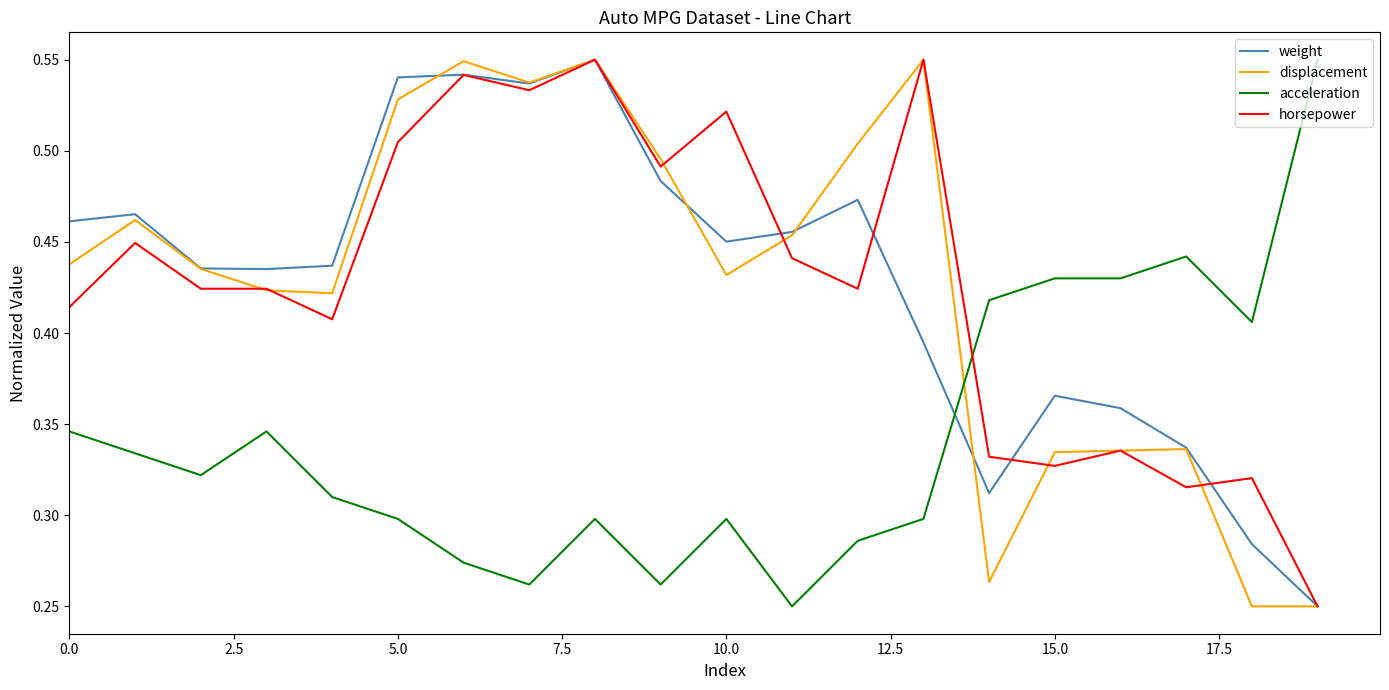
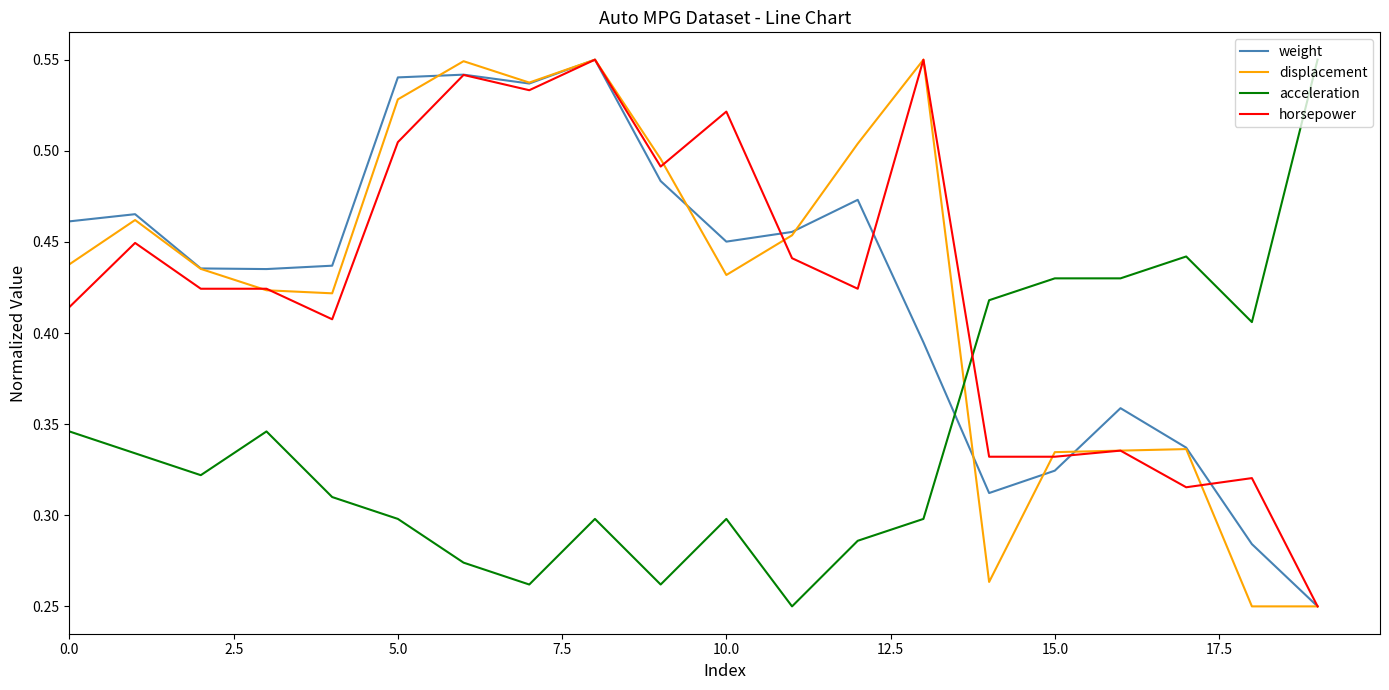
  {
    "weight": {
      "0.0": 0.461,
      "5.0": 0.540,
      "10.0": 0.450,
-     "15.0": 0.366
+     "15.0": 0.324
    },
    "displacement": {
      "0.0": 0.438,
      "5.0": 0.528,
      "10.0": 0.432,
      "15.0": 0.335
    },
    "acceleration": {
      "0.0": 0.346,
      "5.0": 0.298,
      "10.0": 0.298,
      "15.0": 0.430
    },
    "horsepower": {
      "0.0": 0.414,
      "5.0": 0.505,
      "10.0": 0.522,
-     "15.0": 0.327
+     "15.0": 0.332
    }
  }
